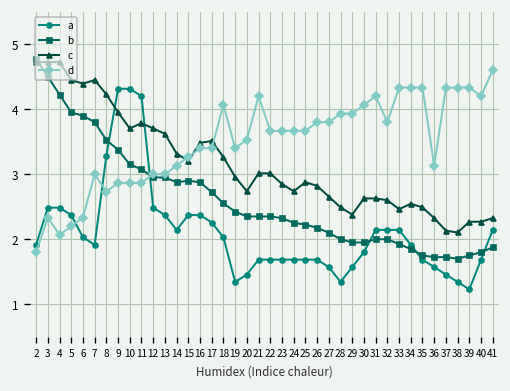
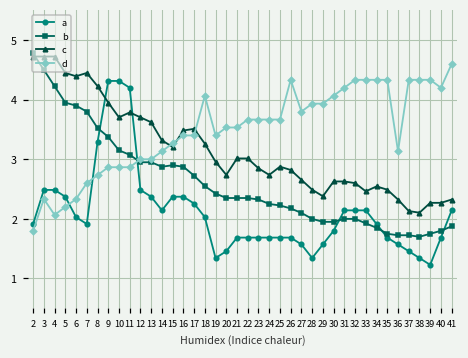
  {
    "d": {
      "2": 1.8,
      "3": 2.3,
      "4": 2.1,
      "5": 2.2,
      "6": 2.3,
-     "7": 3.0,
+     "7": 2.6,
      "8": 2.7,
      "9": 2.9,
      "10": 2.9,
      "11": 2.9,
      "12": 3.0,
      "13": 3.0,
      "14": 3.1,
      "15": 3.3,
      "16": 3.4,
      "17": 3.4,
      "18": 4.1,
      "19": 3.4,
      "20": 3.5,
-     "21": 4.2,
+     "21": 3.5,
      "22": 3.7,
      "23": 3.7,
      "24": 3.7,
      "25": 3.7,
-     "26": 3.8,
+     "26": 4.3,
      "27": 3.8,
      "28": 3.9,
      "29": 3.9,
      "30": 4.1,
      "31": 4.2,
-     "32": 3.8,
+     "32": 4.3,
      "33": 4.3,
      "34": 4.3,
      "35": 4.3,
      "36": 3.1,
      "37": 4.3,
      "38": 4.3,
      "39": 4.3,
      "40": 4.2,
      "41": 4.6
    }
  }
